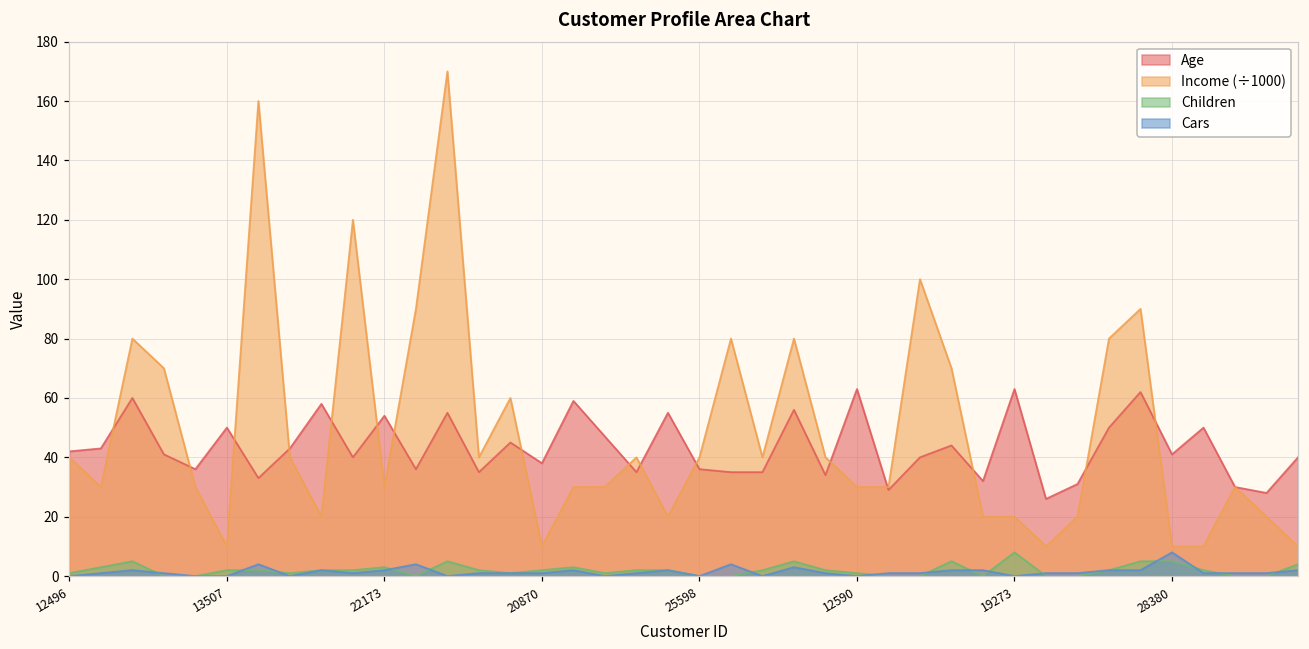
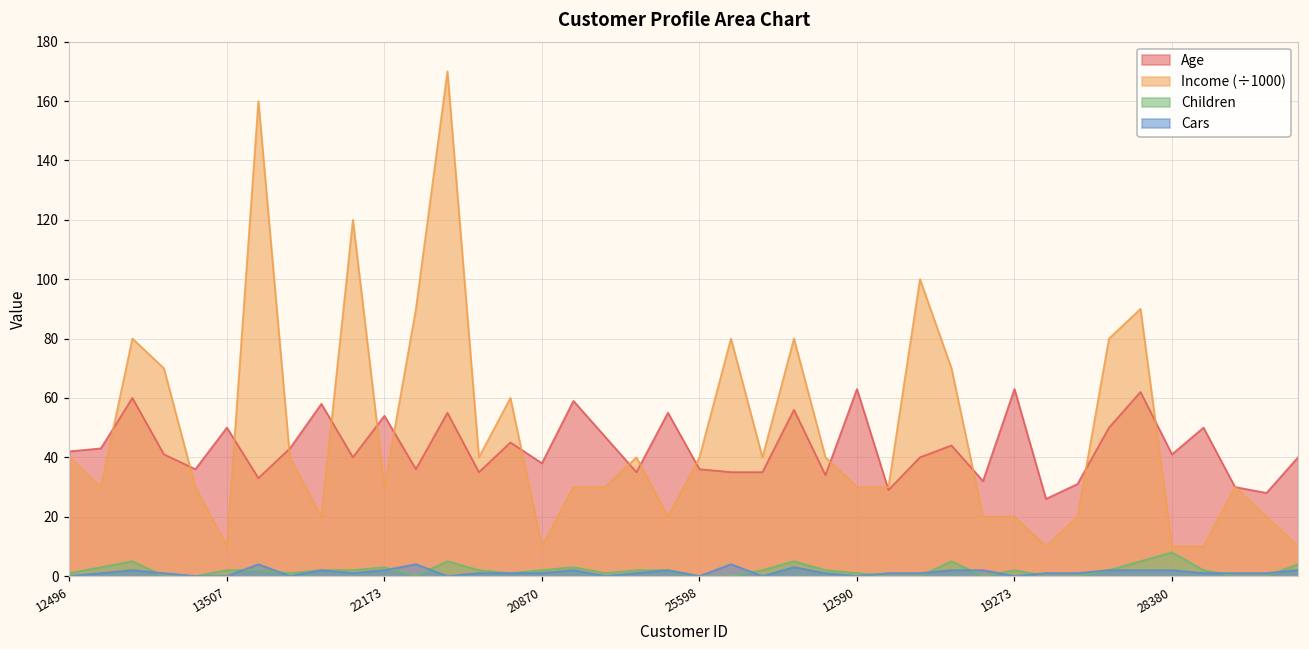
  {
    "Children": {
      "12496": 1,
      "13507": 2,
      "22173": 3,
      "20870": 2,
      "12590": 1,
-     "19273": 8,
-     "28380": 5
+     "19273": 2,
+     "28380": 8
    },
    "Cars": {
      "12496": 0,
      "13507": 0,
      "22173": 2,
      "20870": 1,
      "12590": 0,
      "19273": 0,
-     "28380": 8
+     "28380": 2
    }
  }
